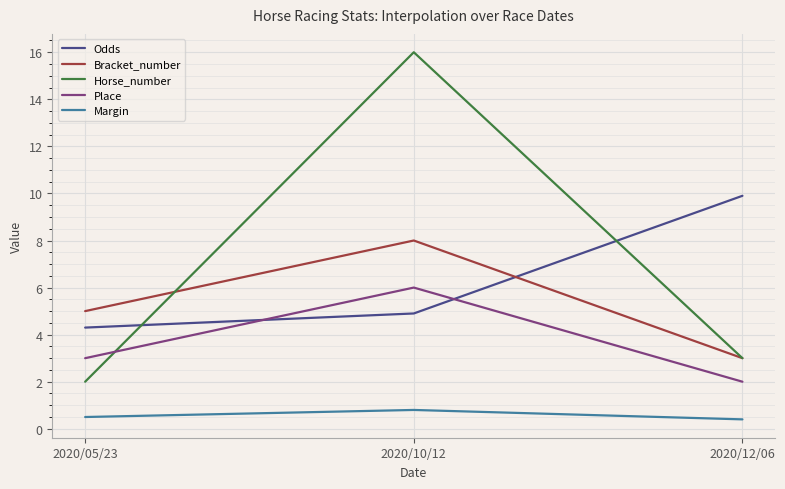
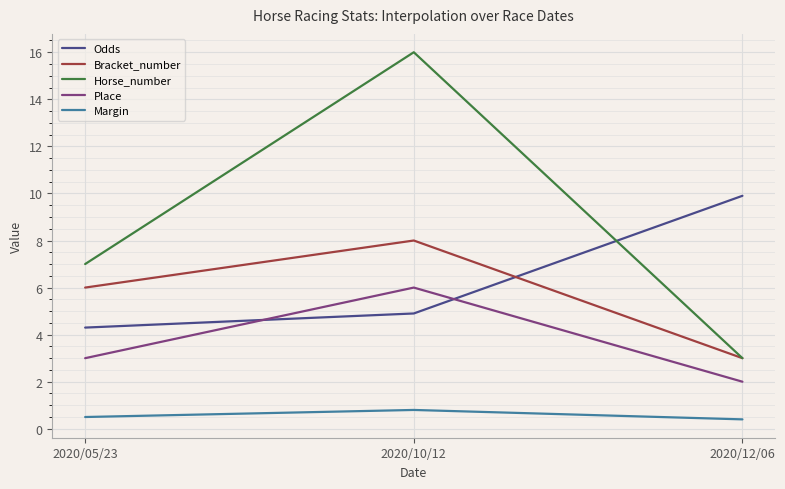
  {
    "Bracket_number": {
-     "2020/05/23": 5,
+     "2020/05/23": 6,
      "2020/10/12": 8
    },
    "Horse_number": {
-     "2020/05/23": 2,
+     "2020/05/23": 7,
      "2020/10/12": 16
    }
  }
